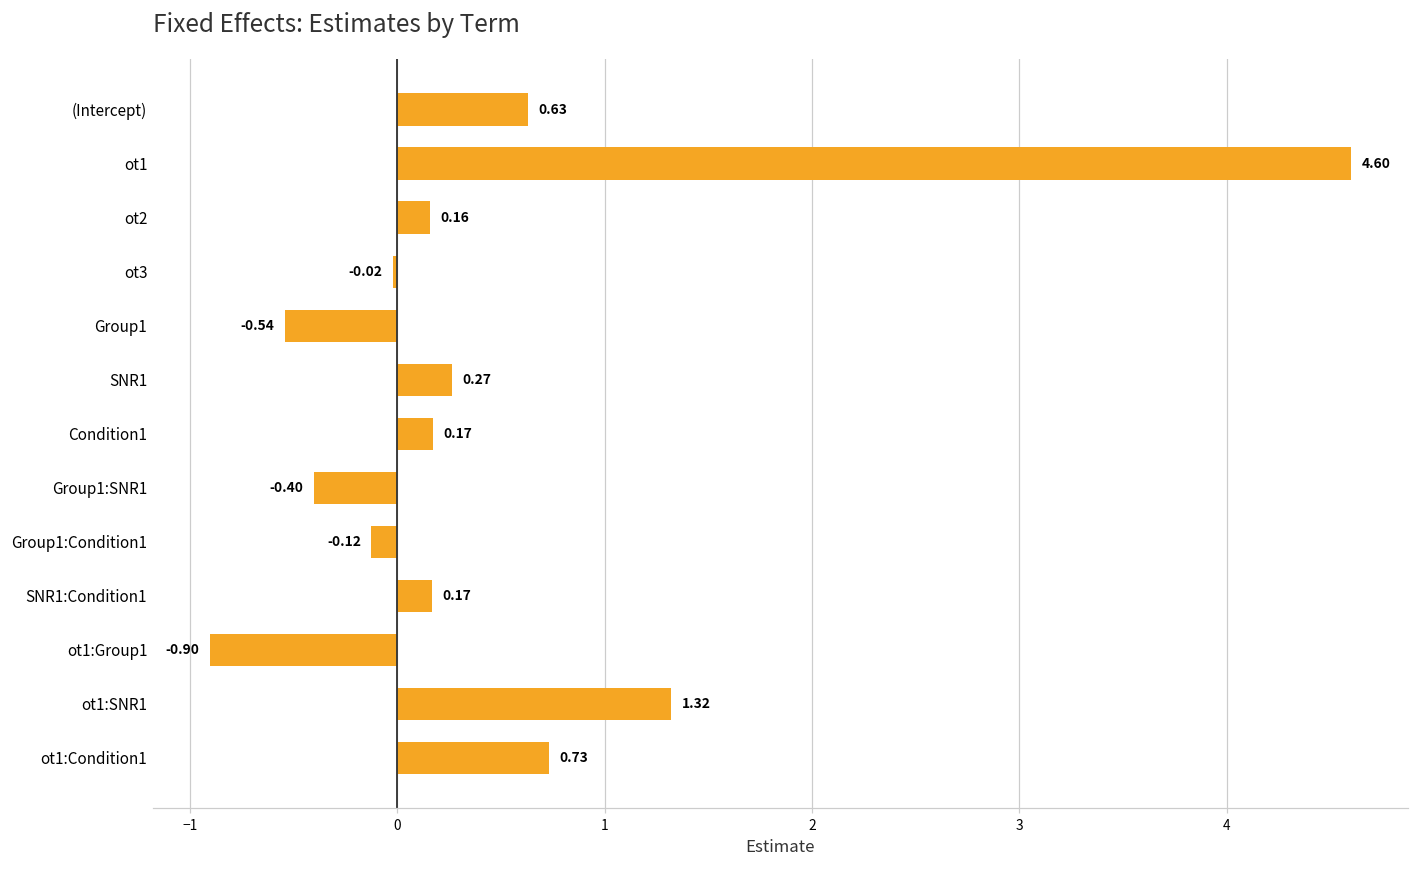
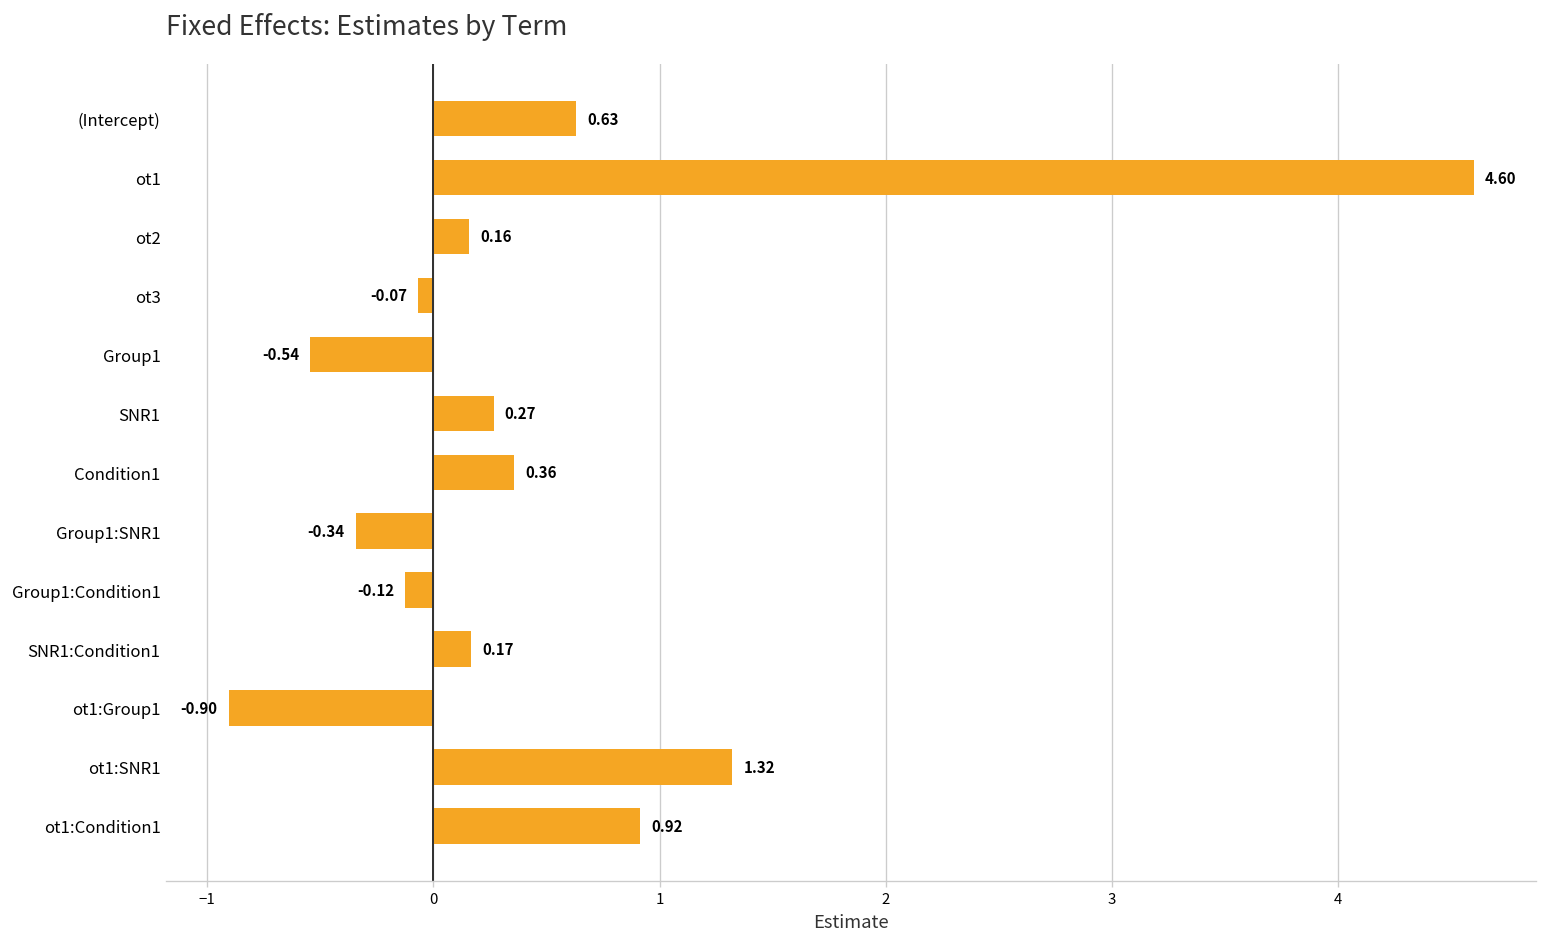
  {
    "(Intercept)": 0.63,
    "ot1": 4.60,
    "ot2": 0.16,
-   "ot3": -0.02,
+   "ot3": -0.07,
    "Group1": -0.54,
    "SNR1": 0.27,
-   "Condition1": 0.17,
-   "Group1:SNR1": -0.40,
+   "Condition1": 0.36,
+   "Group1:SNR1": -0.34,
    "Group1:Condition1": -0.12,
    "SNR1:Condition1": 0.17,
    "ot1:Group1": -0.90,
    "ot1:SNR1": 1.32,
-   "ot1:Condition1": 0.73
+   "ot1:Condition1": 0.92
  }
